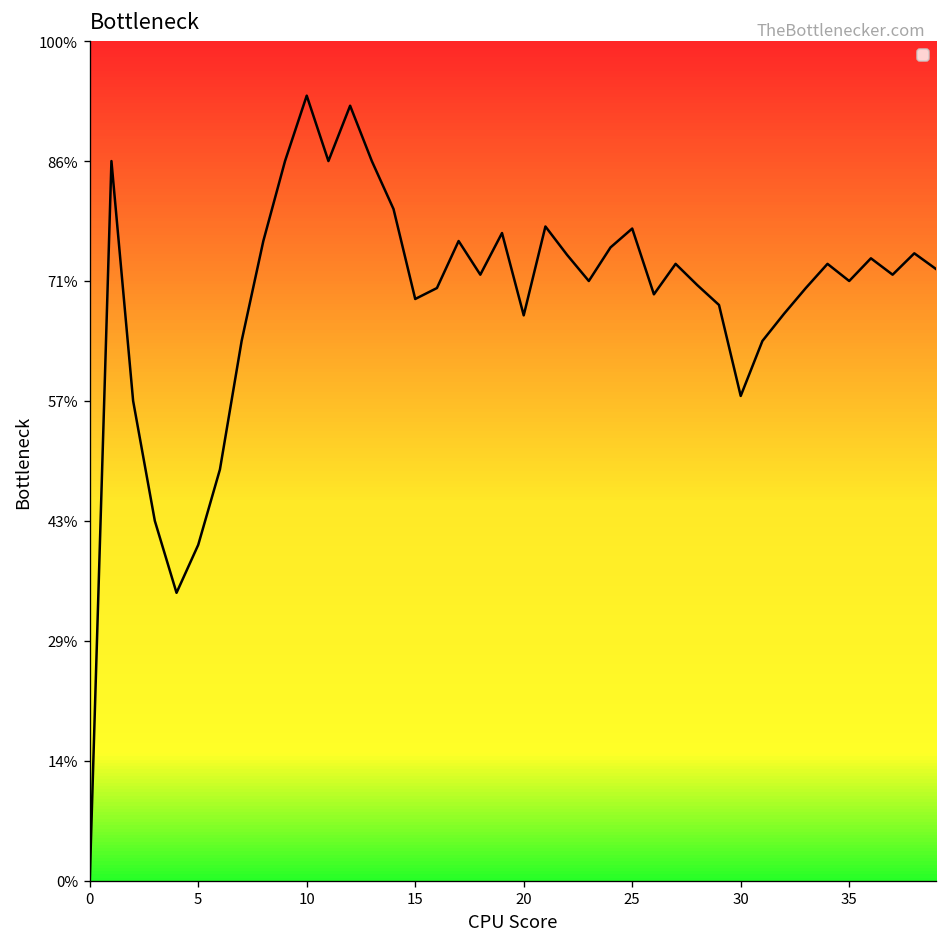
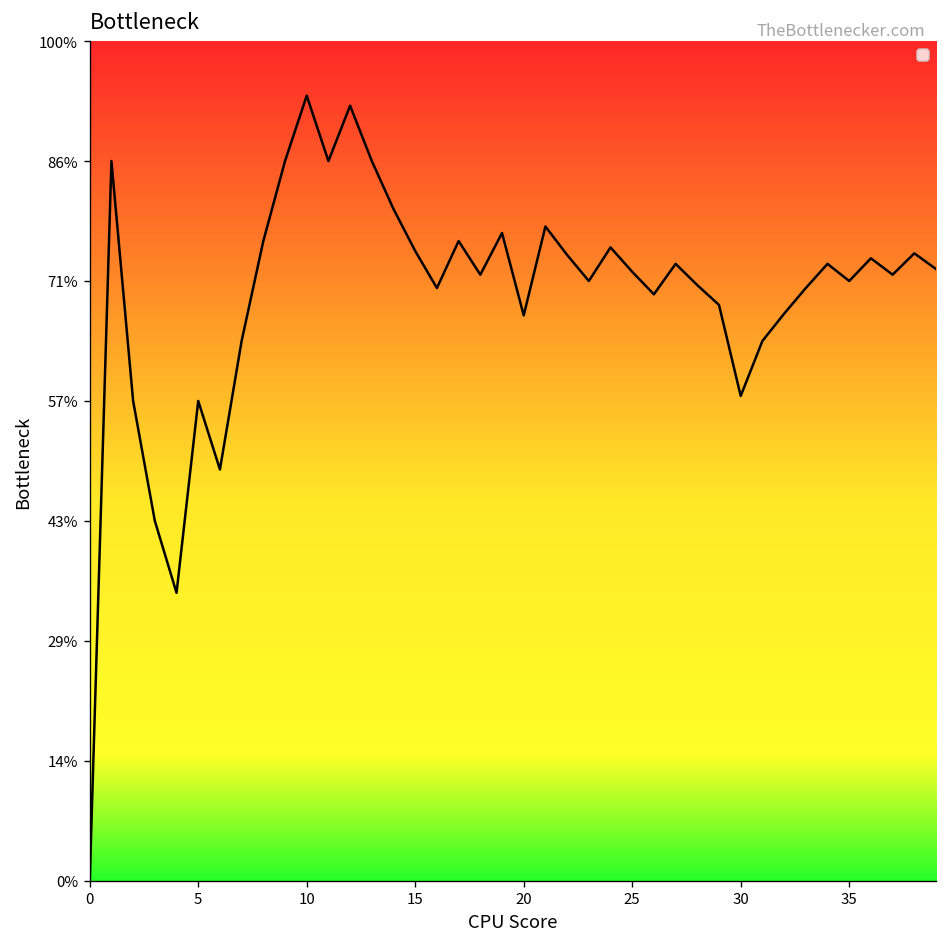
  {
    "0": "0%",
-   "5": "40%",
+   "5": "57%",
    "10": "94%",
-   "15": "69%",
+   "15": "75%",
    "20": "67%",
-   "25": "78%",
+   "25": "73%",
    "30": "58%",
    "35": "71%"
  }
